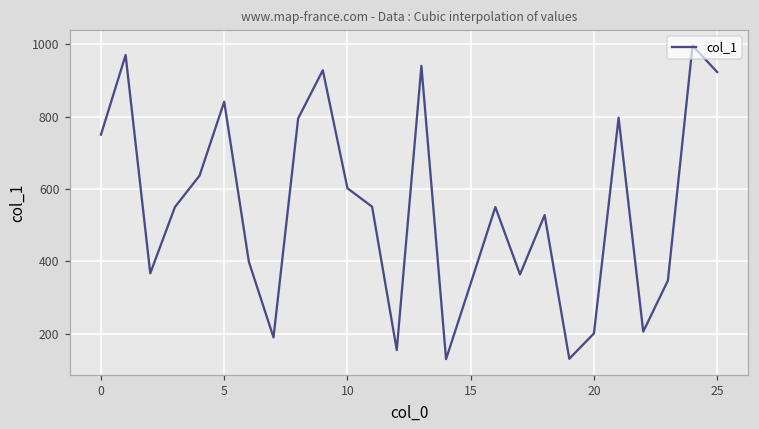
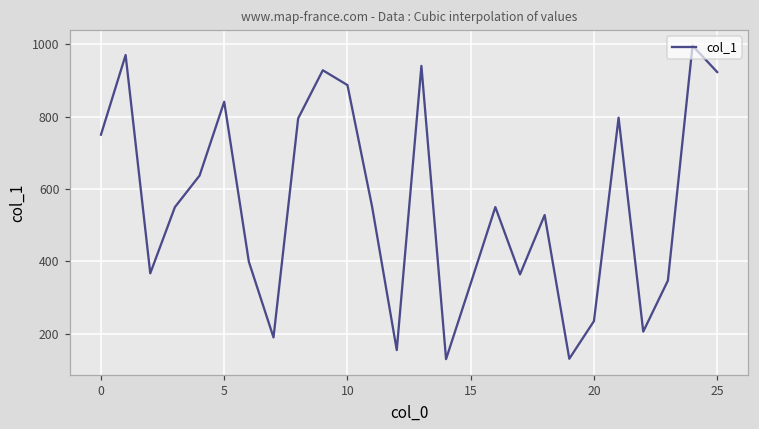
  {
    "0": 750,
    "5": 840,
-   "10": 600,
+   "10": 890,
    "15": 340,
-   "20": 200,
+   "20": 240,
    "25": 920
  }
